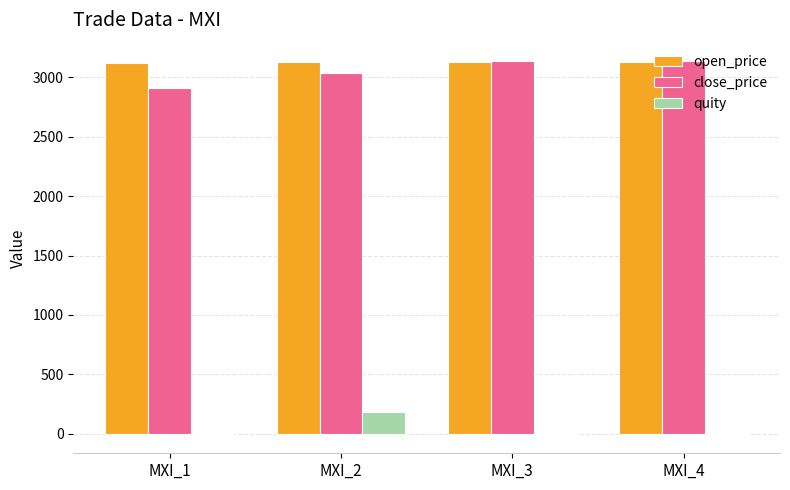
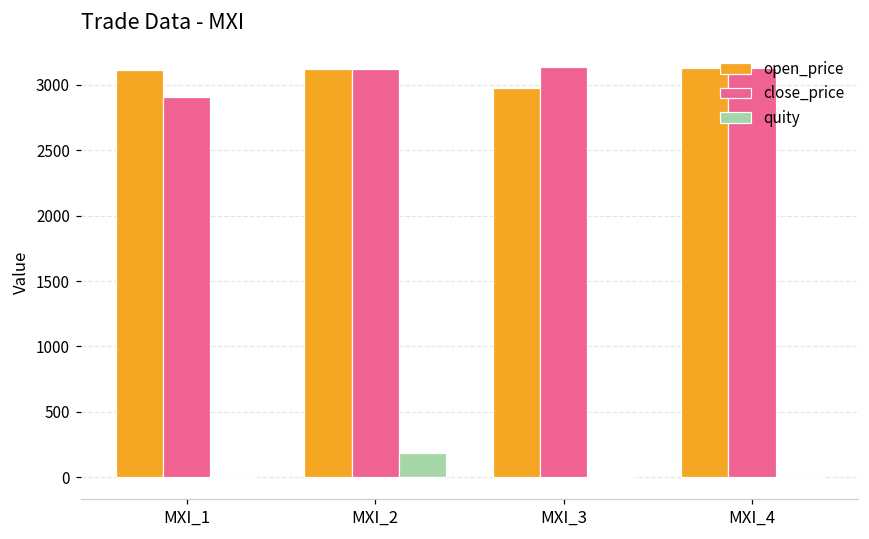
  {
    "open_price": {
      "MXI_1": 3120,
      "MXI_2": 3120,
-     "MXI_3": 3130,
+     "MXI_3": 2980,
      "MXI_4": 3130
    },
    "close_price": {
      "MXI_1": 2910,
-     "MXI_2": 3040,
+     "MXI_2": 3120,
      "MXI_3": 3130,
      "MXI_4": 3130
    },
    "quity": {
      "MXI_2": 180
    }
  }
